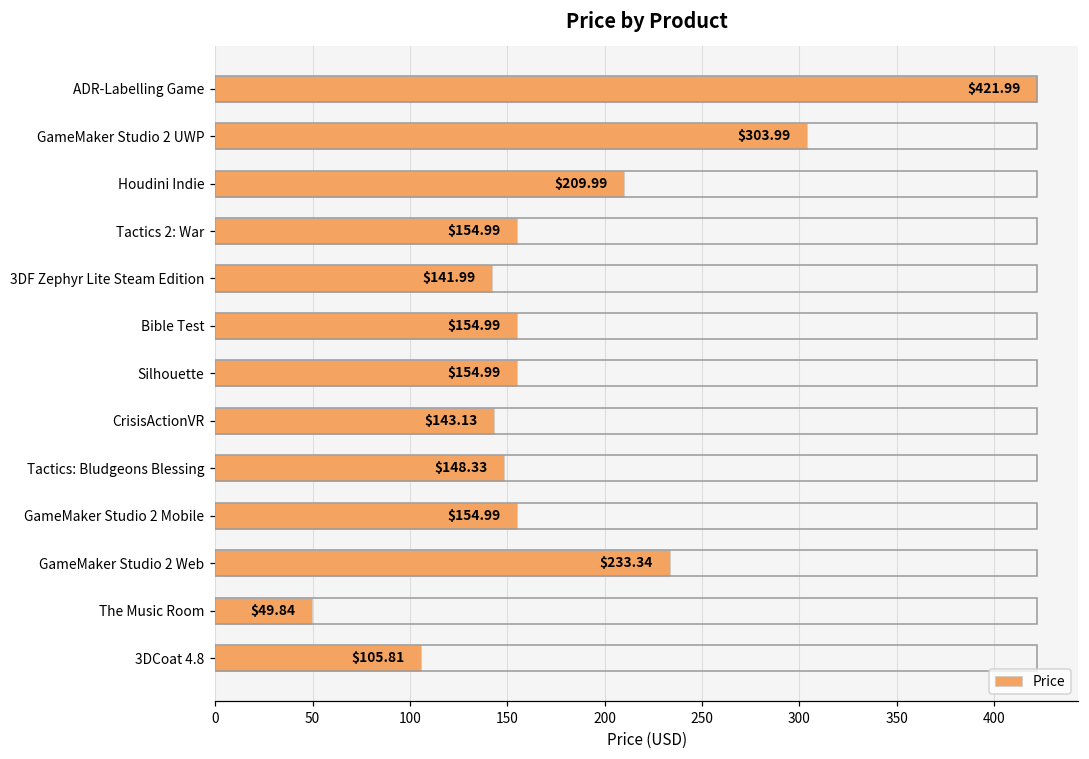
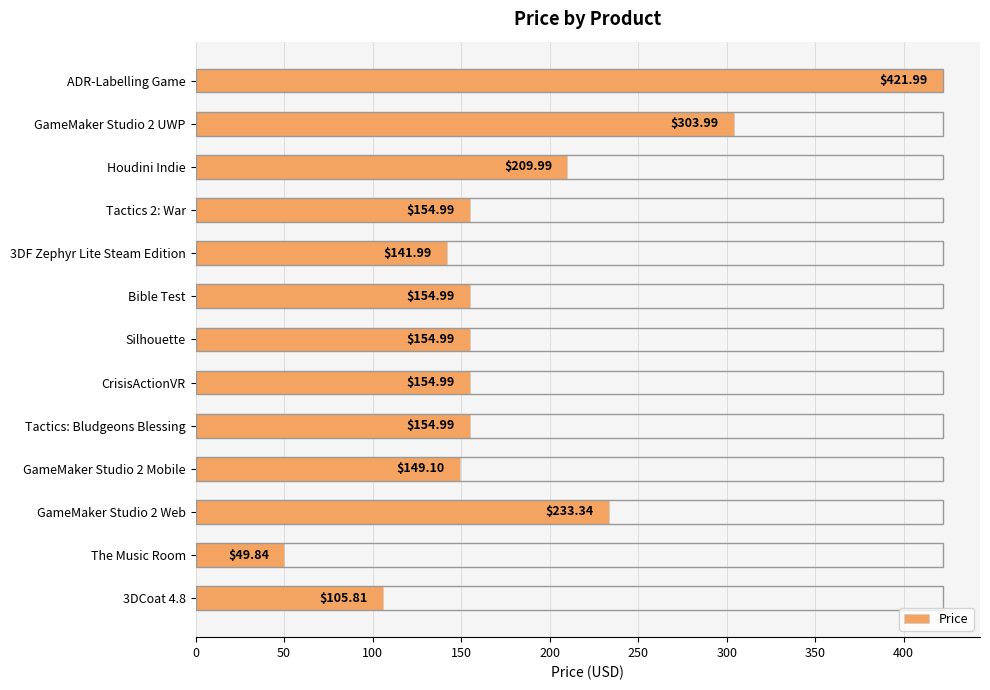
  {
    "ADR-Labelling Game": "$421.99",
    "GameMaker Studio 2 UWP": "$303.99",
    "Houdini Indie": "$209.99",
    "Tactics 2: War": "$154.99",
    "3DF Zephyr Lite Steam Edition": "$141.99",
    "Bible Test": "$154.99",
    "Silhouette": "$154.99",
-   "CrisisActionVR": "$143.13",
-   "Tactics: Bludgeons Blessing": "$148.33",
-   "GameMaker Studio 2 Mobile": "$154.99",
+   "CrisisActionVR": "$154.99",
+   "Tactics: Bludgeons Blessing": "$154.99",
+   "GameMaker Studio 2 Mobile": "$149.10",
    "GameMaker Studio 2 Web": "$233.34",
    "The Music Room": "$49.84",
    "3DCoat 4.8": "$105.81"
  }
